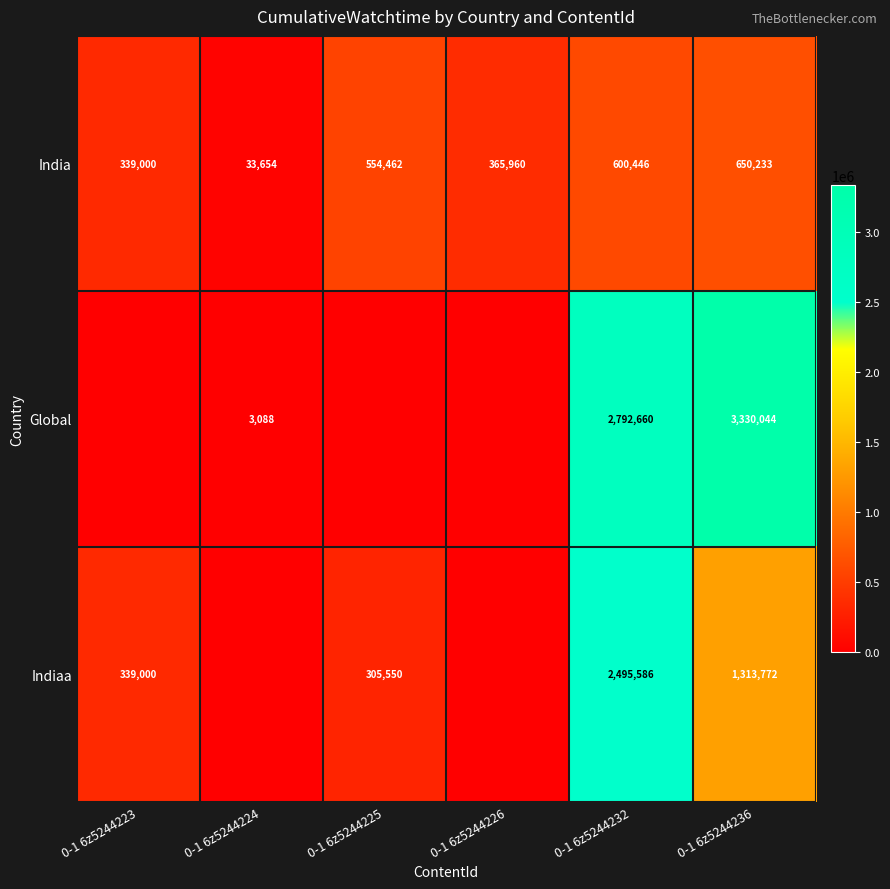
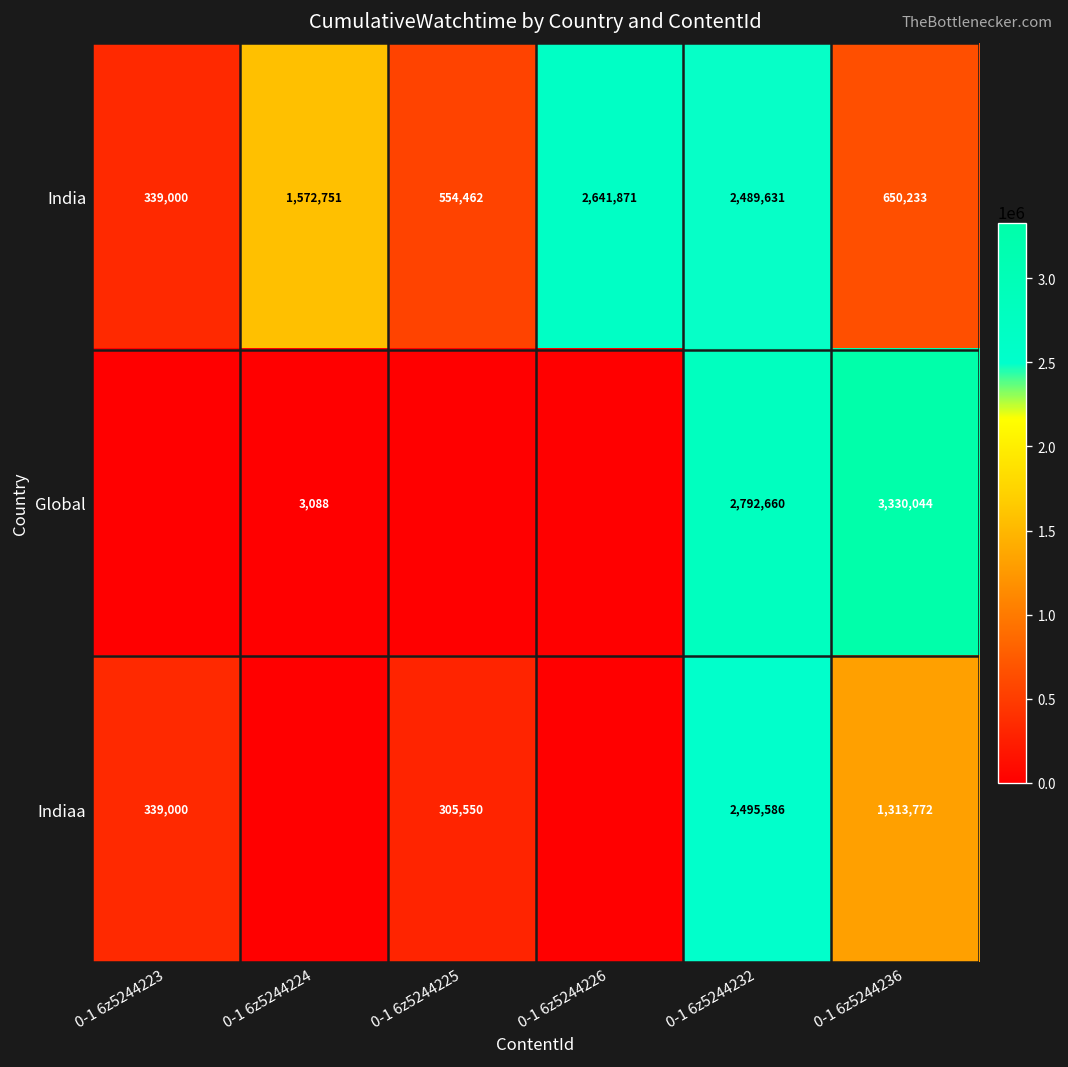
  {
    "India": {
      "0-1 6z5244223": "339,000",
-     "0-1 6z5244224": "33,654",
+     "0-1 6z5244224": "1,572,751",
      "0-1 6z5244225": "554,462",
-     "0-1 6z5244226": "365,960",
-     "0-1 6z5244232": "600,446",
+     "0-1 6z5244226": "2,641,871",
+     "0-1 6z5244232": "2,489,631",
      "0-1 6z5244236": "650,233"
    },
    "Global": {
      "0-1 6z5244224": "3,088",
      "0-1 6z5244232": "2,792,660",
      "0-1 6z5244236": "3,330,044"
    },
    "Indiaa": {
      "0-1 6z5244223": "339,000",
      "0-1 6z5244225": "305,550",
      "0-1 6z5244232": "2,495,586",
      "0-1 6z5244236": "1,313,772"
    }
  }
